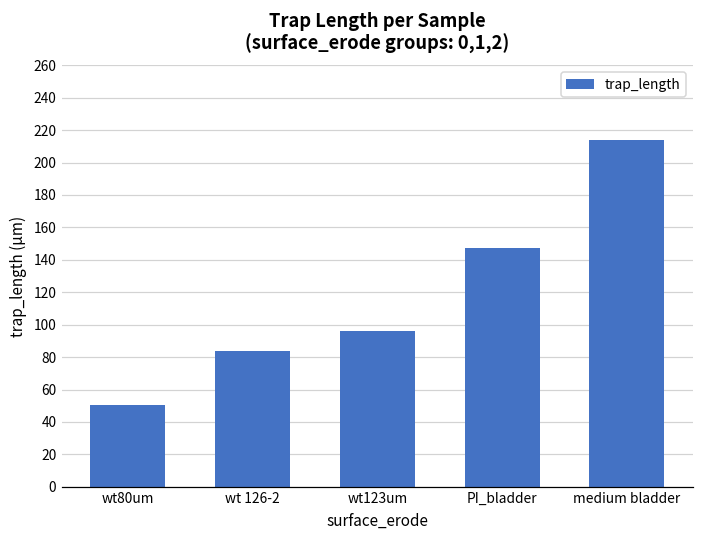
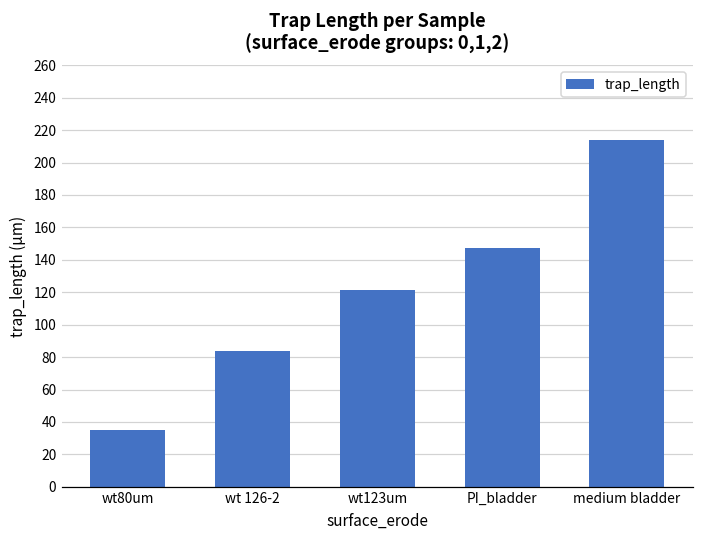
  {
-   "wt80um": 51,
+   "wt80um": 35,
    "wt 126-2": 84,
-   "wt123um": 96,
+   "wt123um": 122,
    "PI_bladder": 147,
    "medium bladder": 214
  }
